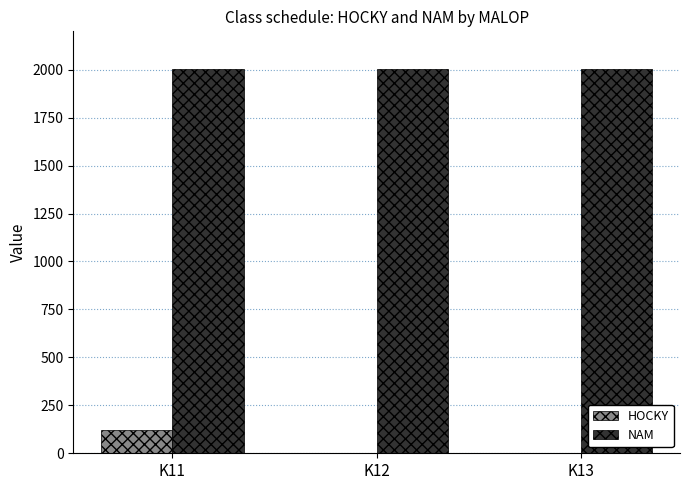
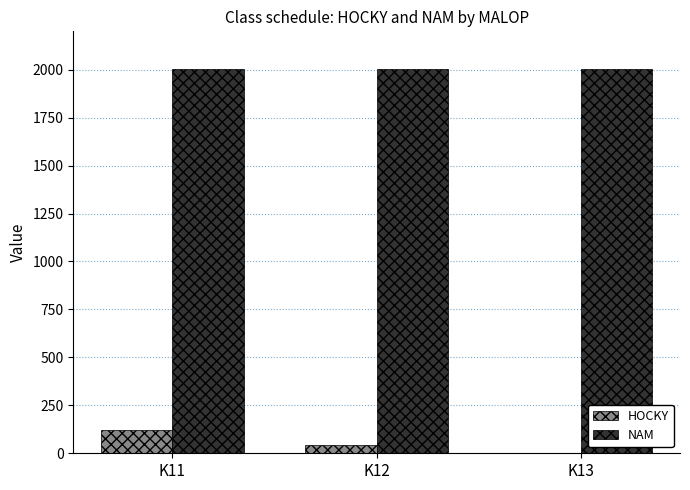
  {
    "HOCKY": {
      "K11": 120,
-     "K12": 0
+     "K12": 40
    },
    "NAM": {
      "K11": 2010,
      "K12": 2010,
      "K13": 2010
    }
  }
